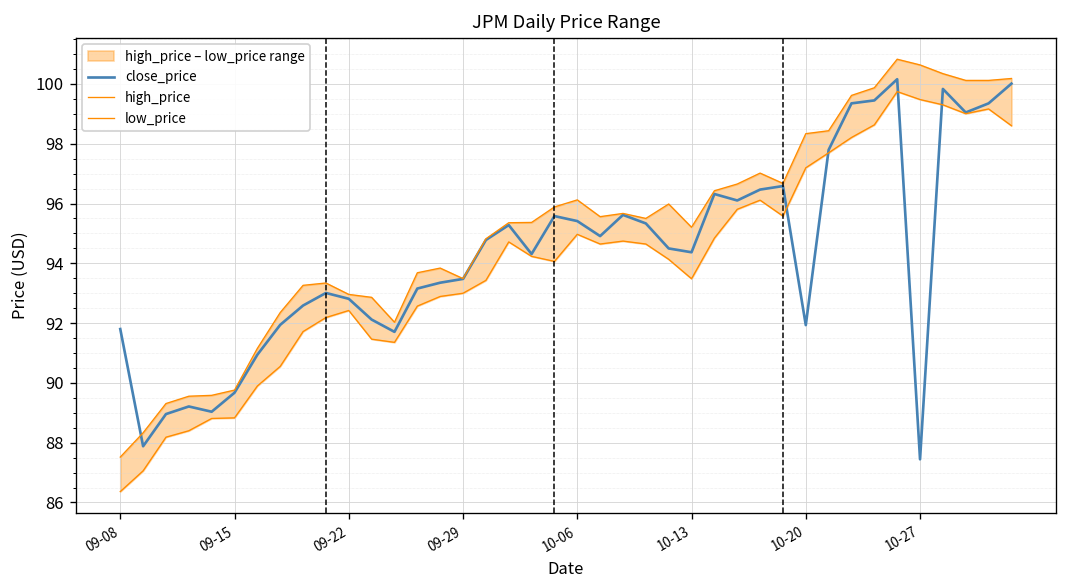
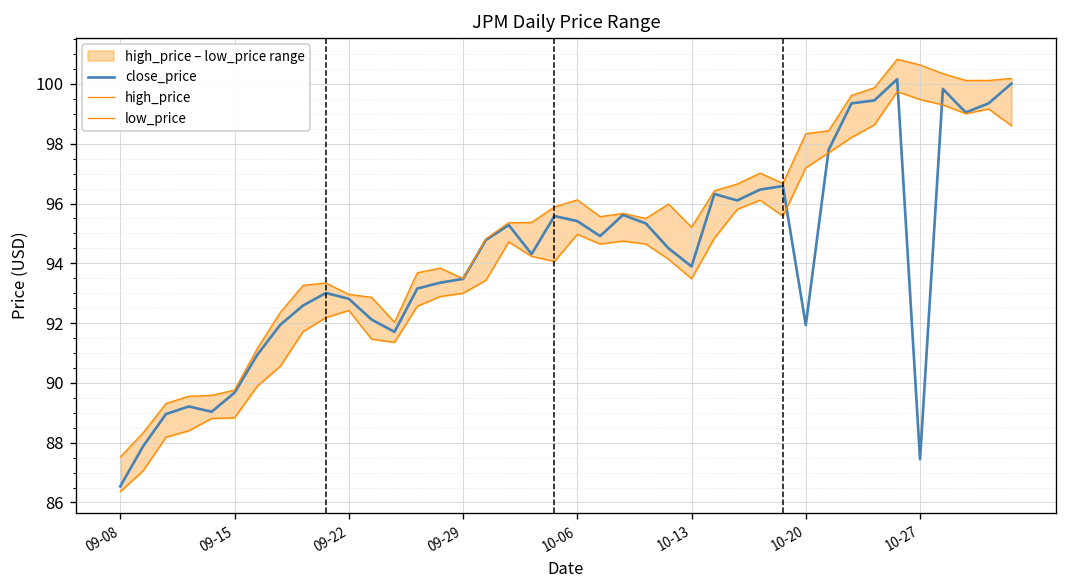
  {
    "close_price": {
-     "09-08": 91.8,
+     "09-08": 86.5,
      "09-22": 92.8,
      "10-06": 95.4,
-     "10-13": 94.4,
+     "10-13": 93.9,
      "10-20": 91.9,
      "10-27": 87.4
    }
  }
